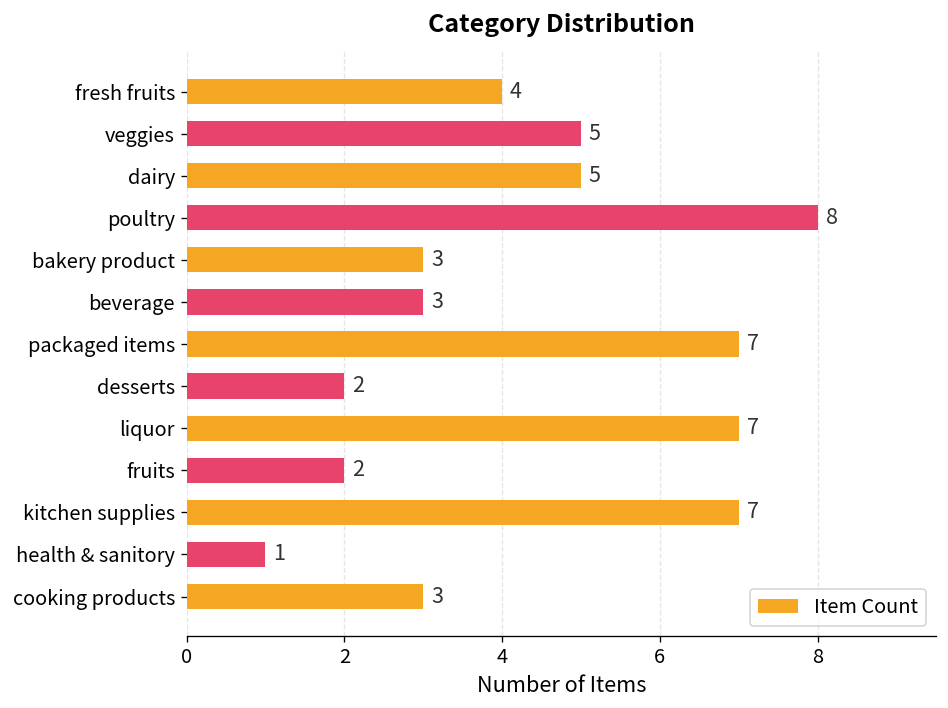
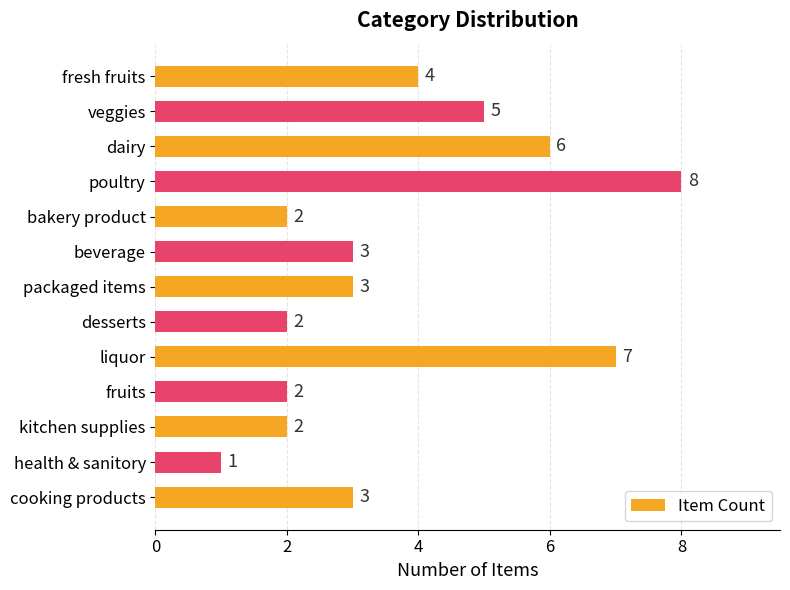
  {
    "fresh fruits": 4,
    "veggies": 5,
-   "dairy": 5,
+   "dairy": 6,
    "poultry": 8,
-   "bakery product": 3,
+   "bakery product": 2,
    "beverage": 3,
-   "packaged items": 7,
+   "packaged items": 3,
    "desserts": 2,
    "liquor": 7,
    "fruits": 2,
-   "kitchen supplies": 7,
+   "kitchen supplies": 2,
    "health & sanitory": 1,
    "cooking products": 3
  }
